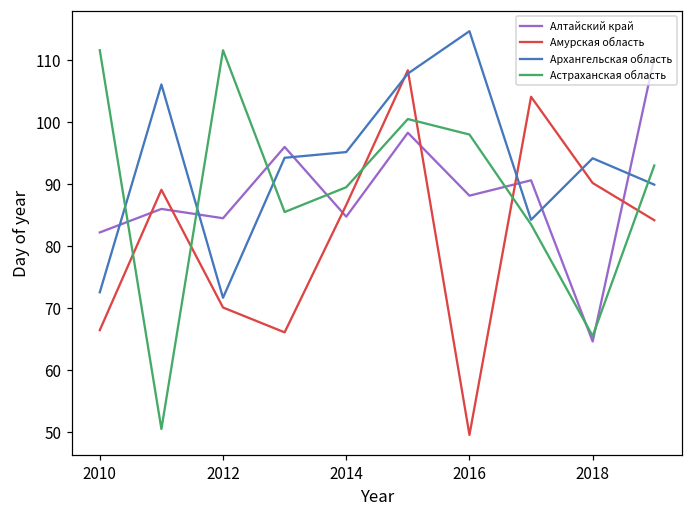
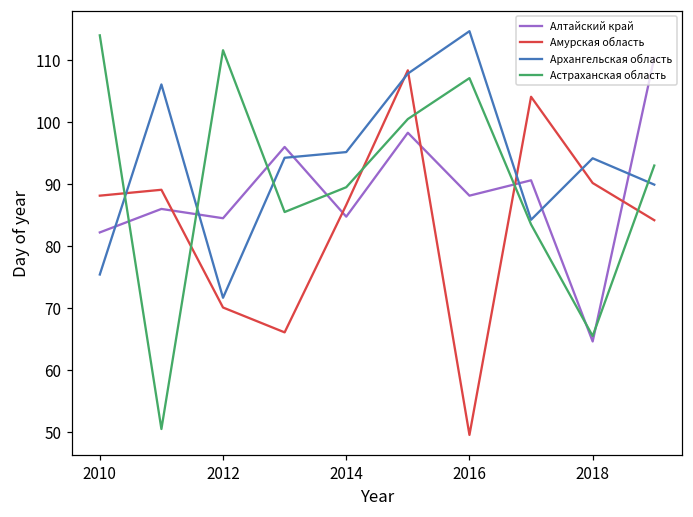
  {
    "Алтайский край": {
      "2010": 82,
      "2012": 85,
      "2014": 85,
      "2016": 88,
      "2018": 65
    },
    "Амурская область": {
-     "2010": 66,
+     "2010": 88,
      "2012": 70,
      "2014": 87,
      "2016": 50,
      "2018": 90
    },
    "Архангельская область": {
-     "2010": 73,
+     "2010": 75,
      "2012": 72,
      "2014": 95,
      "2016": 115,
      "2018": 94
    },
    "Астраханская область": {
-     "2010": 112,
+     "2010": 114,
      "2012": 112,
      "2014": 90,
-     "2016": 98,
+     "2016": 107,
      "2018": 66
    }
  }
